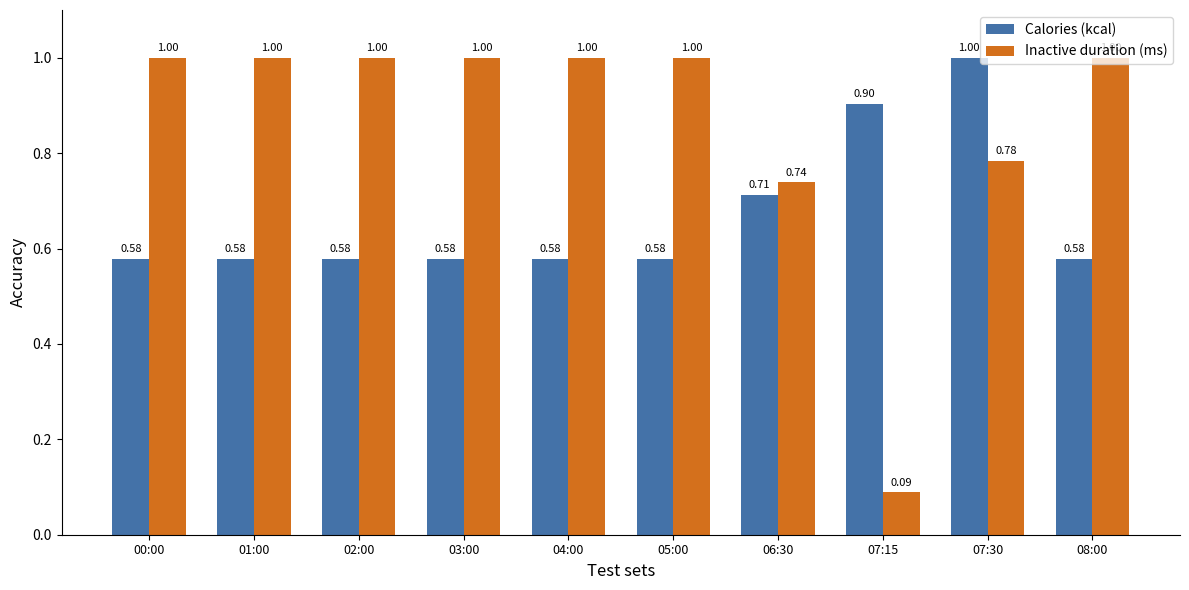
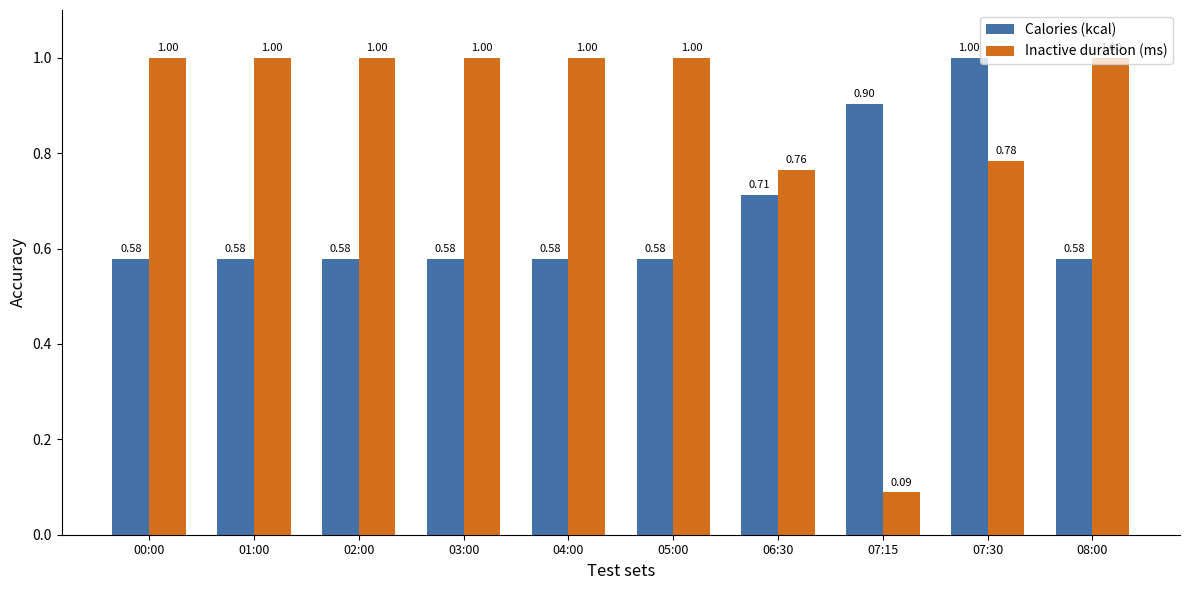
  {
    "Calories (kcal)": {
      "00:00": 0.58,
      "01:00": 0.58,
      "02:00": 0.58,
      "03:00": 0.58,
      "04:00": 0.58,
      "05:00": 0.58,
      "06:30": 0.71,
      "07:15": 0.90,
      "07:30": 1.00,
      "08:00": 0.58
    },
    "Inactive duration (ms)": {
      "00:00": 1.00,
      "01:00": 1.00,
      "02:00": 1.00,
      "03:00": 1.00,
      "04:00": 1.00,
      "05:00": 1.00,
-     "06:30": 0.74,
+     "06:30": 0.76,
      "07:15": 0.09,
      "07:30": 0.78
    }
  }
